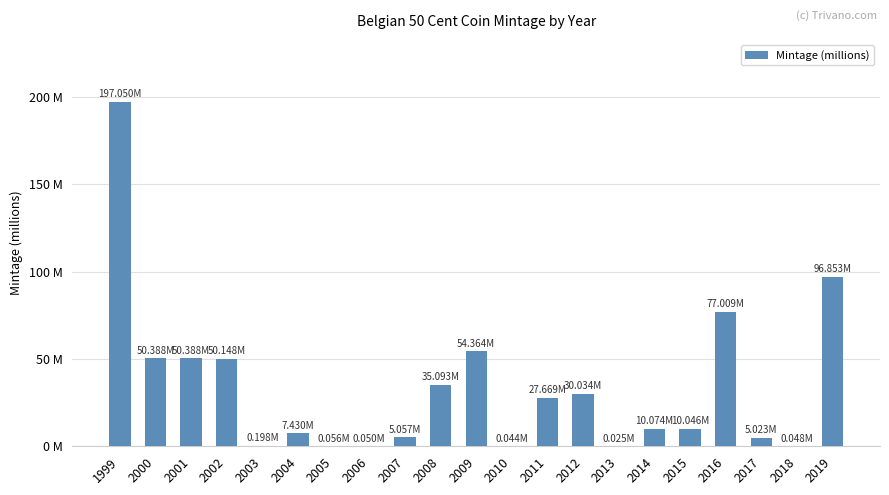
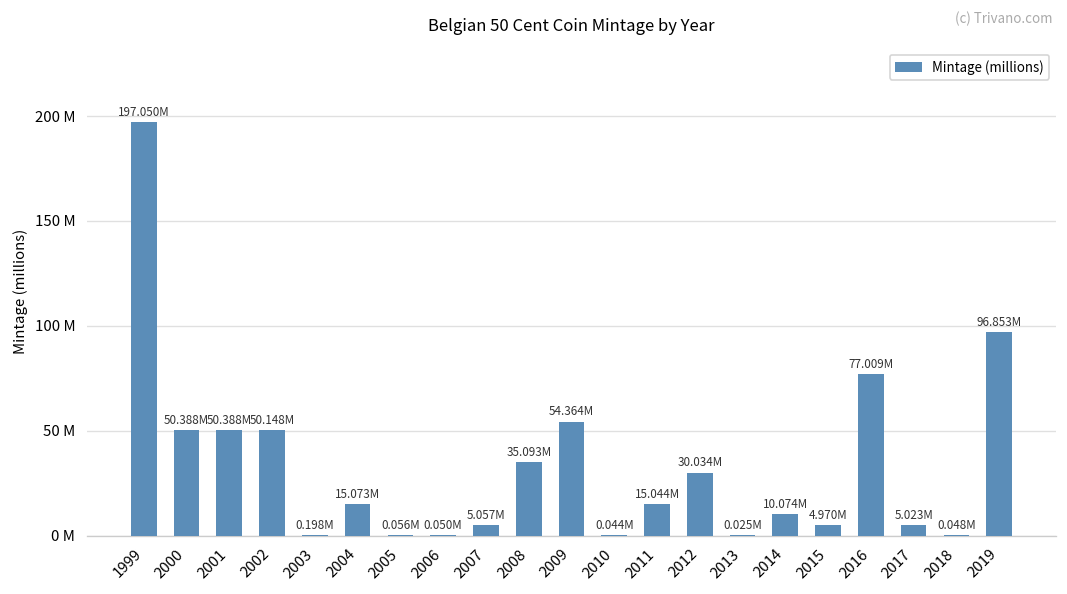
  {
    "1999": "197.050M",
    "2000": "50.388M",
    "2001": "50.388M",
    "2002": "50.148M",
    "2003": "0.198M",
-   "2004": "7.430M",
+   "2004": "15.073M",
    "2005": "0.056M",
    "2006": "0.050M",
    "2007": "5.057M",
    "2008": "35.093M",
    "2009": "54.364M",
    "2010": "0.044M",
-   "2011": "27.669M",
+   "2011": "15.044M",
    "2012": "30.034M",
    "2013": "0.025M",
    "2014": "10.074M",
-   "2015": "10.046M",
+   "2015": "4.970M",
    "2016": "77.009M",
    "2017": "5.023M",
    "2018": "0.048M",
    "2019": "96.853M"
  }
